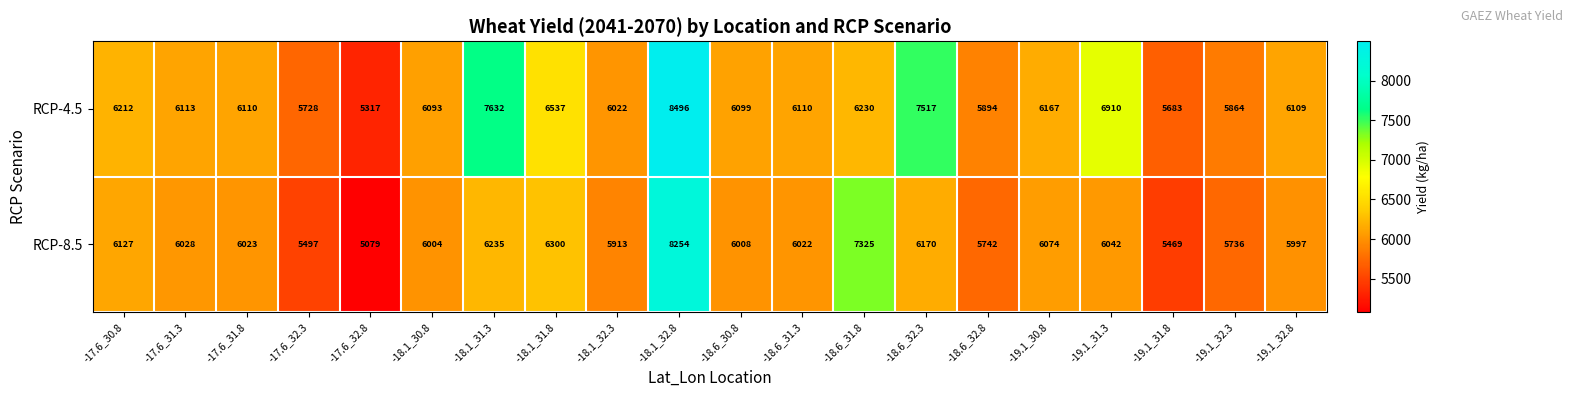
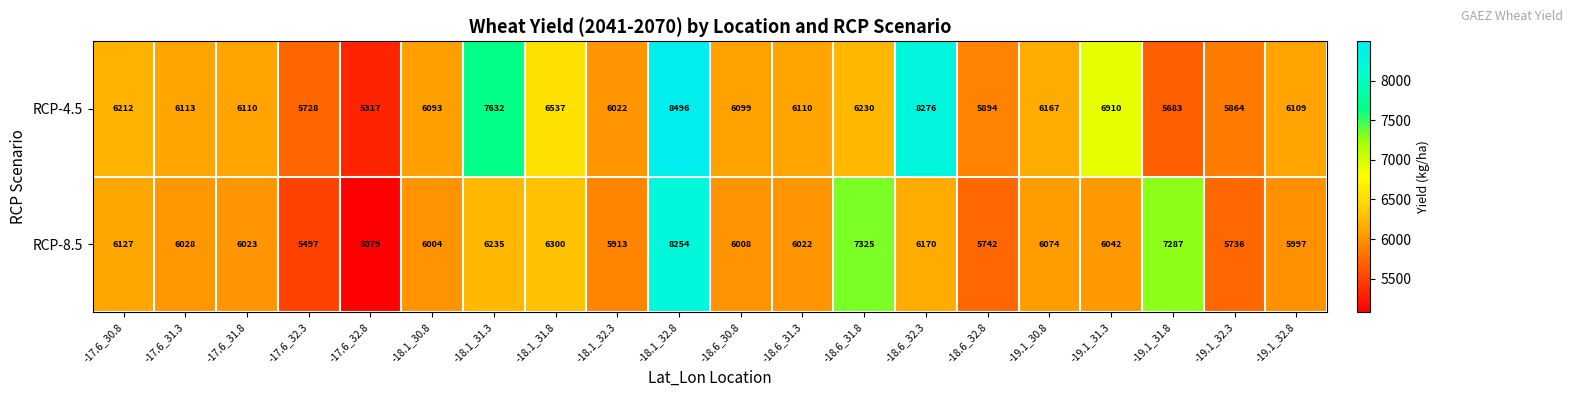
  {
    "RCP-4.5": {
      "-17.6_30.8": 6212,
      "-17.6_31.3": 6113,
      "-17.6_31.8": 6110,
      "-17.6_32.3": 5728,
      "-17.6_32.8": 5317,
      "-18.1_30.8": 6093,
      "-18.1_31.3": 7632,
      "-18.1_31.8": 6537,
      "-18.1_32.3": 6022,
      "-18.1_32.8": 8496,
      "-18.6_30.8": 6099,
      "-18.6_31.3": 6110,
      "-18.6_31.8": 6230,
-     "-18.6_32.3": 7517,
+     "-18.6_32.3": 8276,
      "-18.6_32.8": 5894,
      "-19.1_30.8": 6167,
      "-19.1_31.3": 6910,
      "-19.1_31.8": 5683,
      "-19.1_32.3": 5864,
      "-19.1_32.8": 6109
    },
    "RCP-8.5": {
      "-17.6_30.8": 6127,
      "-17.6_31.3": 6028,
      "-17.6_31.8": 6023,
      "-17.6_32.3": 5497,
      "-17.6_32.8": 5079,
      "-18.1_30.8": 6004,
      "-18.1_31.3": 6235,
      "-18.1_31.8": 6300,
      "-18.1_32.3": 5913,
      "-18.1_32.8": 8254,
      "-18.6_30.8": 6008,
      "-18.6_31.3": 6022,
      "-18.6_31.8": 7325,
      "-18.6_32.3": 6170,
      "-18.6_32.8": 5742,
      "-19.1_30.8": 6074,
      "-19.1_31.3": 6042,
-     "-19.1_31.8": 5469,
+     "-19.1_31.8": 7287,
      "-19.1_32.3": 5736,
      "-19.1_32.8": 5997
    }
  }
